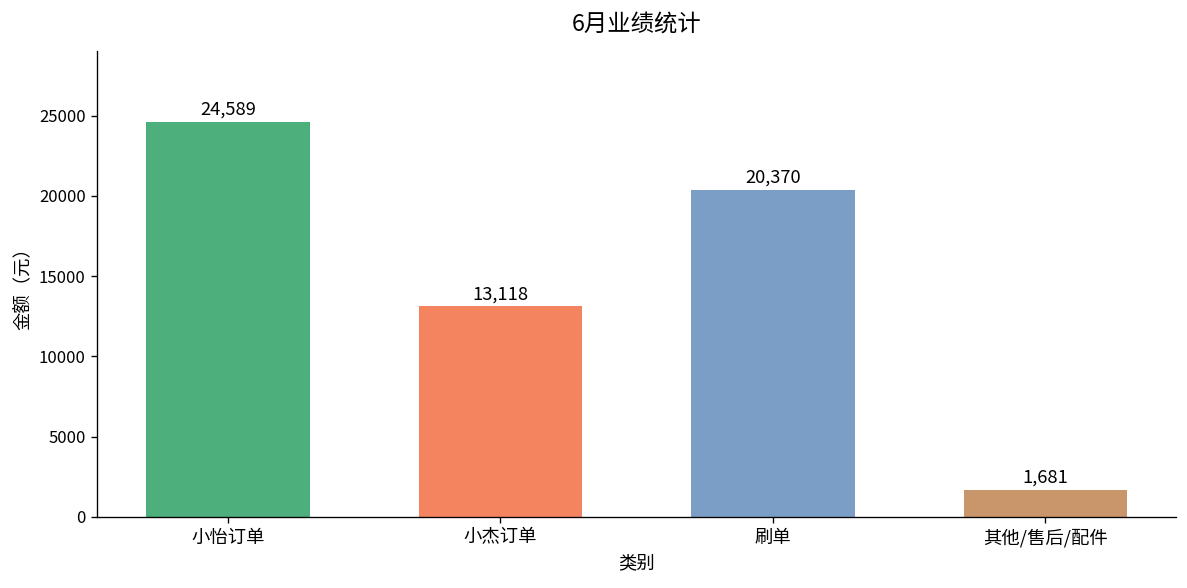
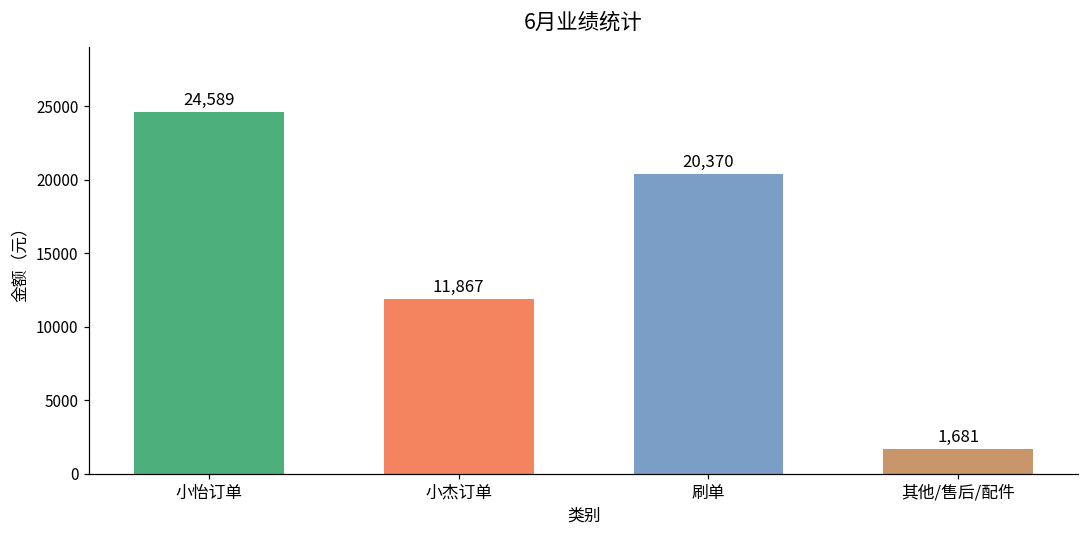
  {
    "小怡订单": "24,589",
-   "小杰订单": "13,118",
+   "小杰订单": "11,867",
    "刷单": "20,370",
    "其他/售后/配件": "1,681"
  }
